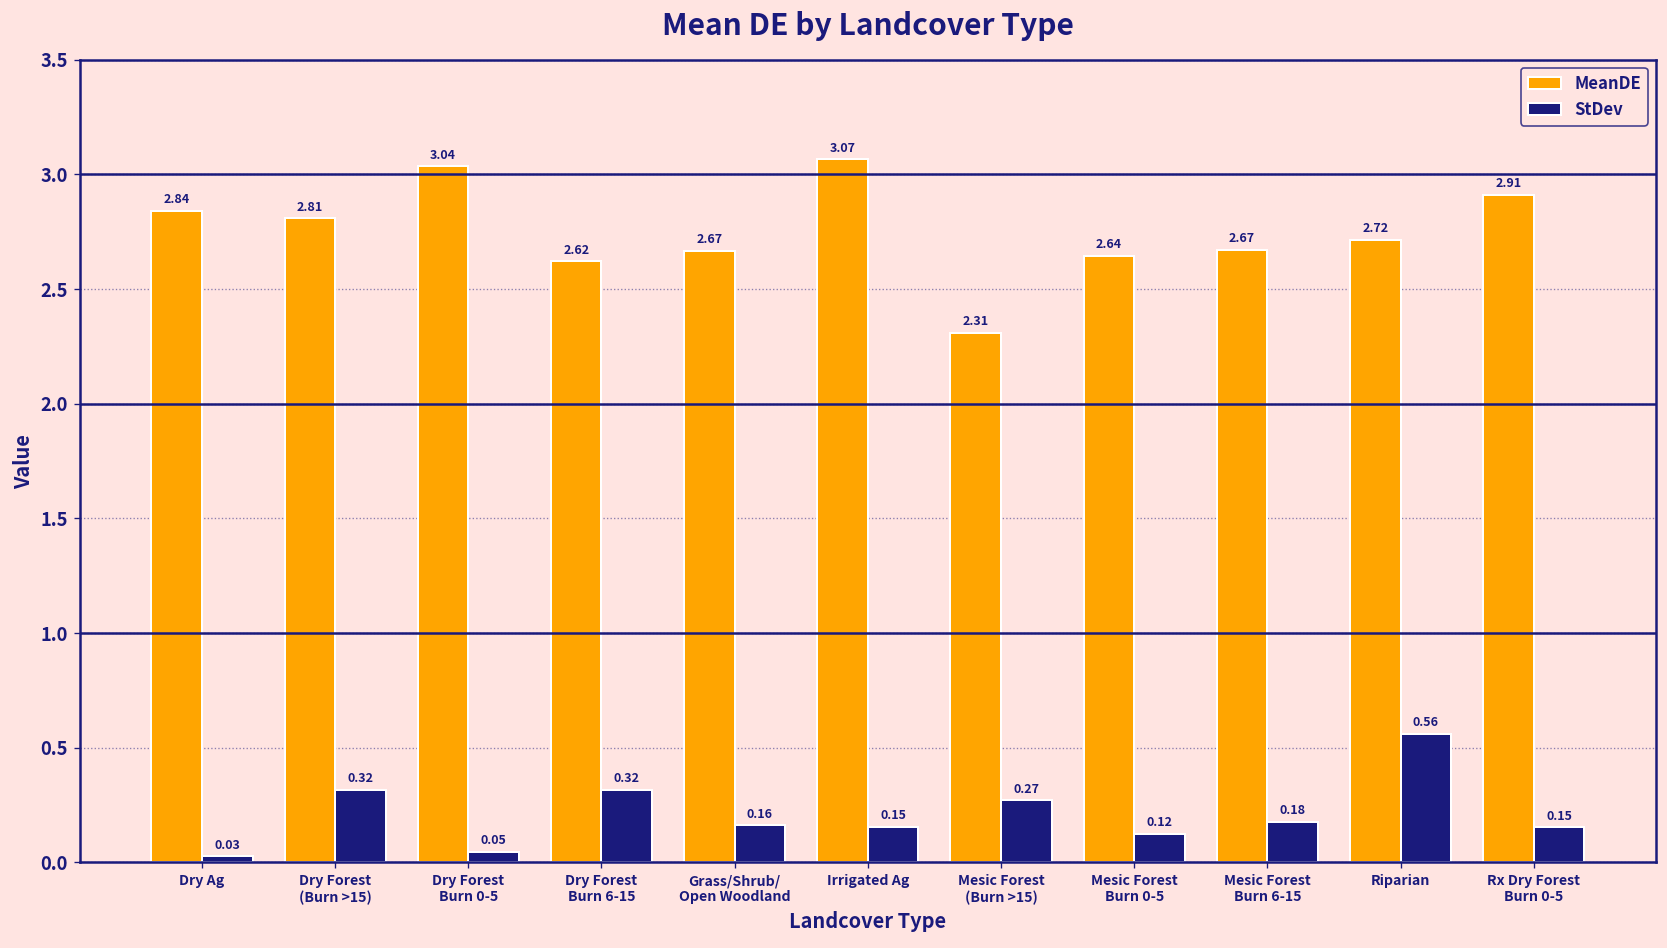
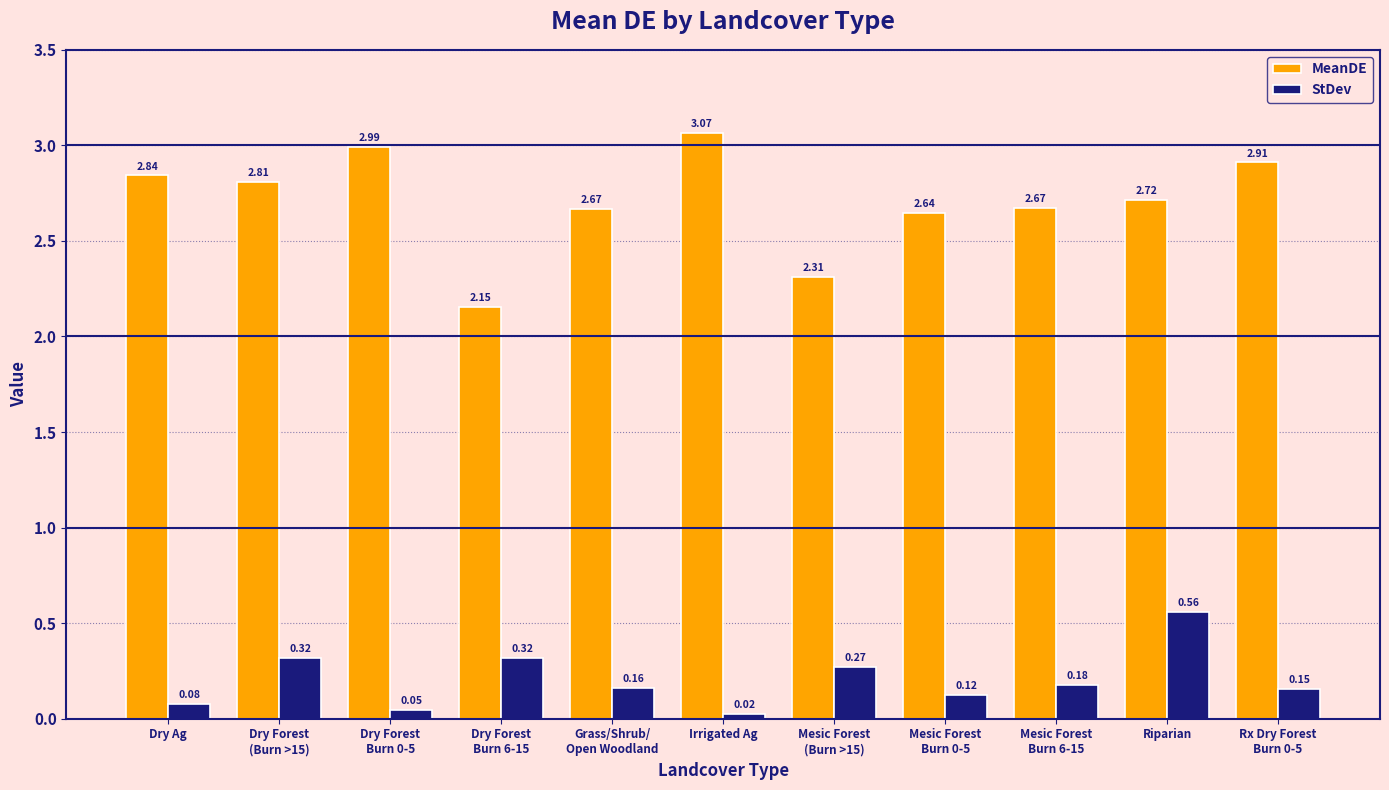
  {
    "MeanDE": {
      "Dry Ag": 2.84,
      "Dry Forest (Burn >15)": 2.81,
-     "Dry Forest Burn 0-5": 3.04,
-     "Dry Forest Burn 6-15": 2.62,
+     "Dry Forest Burn 0-5": 2.99,
+     "Dry Forest Burn 6-15": 2.15,
      "Grass/Shrub/ Open Woodland": 2.67,
      "Irrigated Ag": 3.07,
      "Mesic Forest (Burn >15)": 2.31,
      "Mesic Forest Burn 0-5": 2.64,
      "Mesic Forest Burn 6-15": 2.67,
      "Riparian": 2.72,
      "Rx Dry Forest Burn 0-5": 2.91
    },
    "StDev": {
-     "Dry Ag": 0.03,
+     "Dry Ag": 0.08,
      "Dry Forest (Burn >15)": 0.32,
      "Dry Forest Burn 0-5": 0.05,
      "Dry Forest Burn 6-15": 0.32,
      "Grass/Shrub/ Open Woodland": 0.16,
-     "Irrigated Ag": 0.15,
+     "Irrigated Ag": 0.02,
      "Mesic Forest (Burn >15)": 0.27,
      "Mesic Forest Burn 0-5": 0.12,
      "Mesic Forest Burn 6-15": 0.18,
      "Riparian": 0.56,
      "Rx Dry Forest Burn 0-5": 0.15
    }
  }
